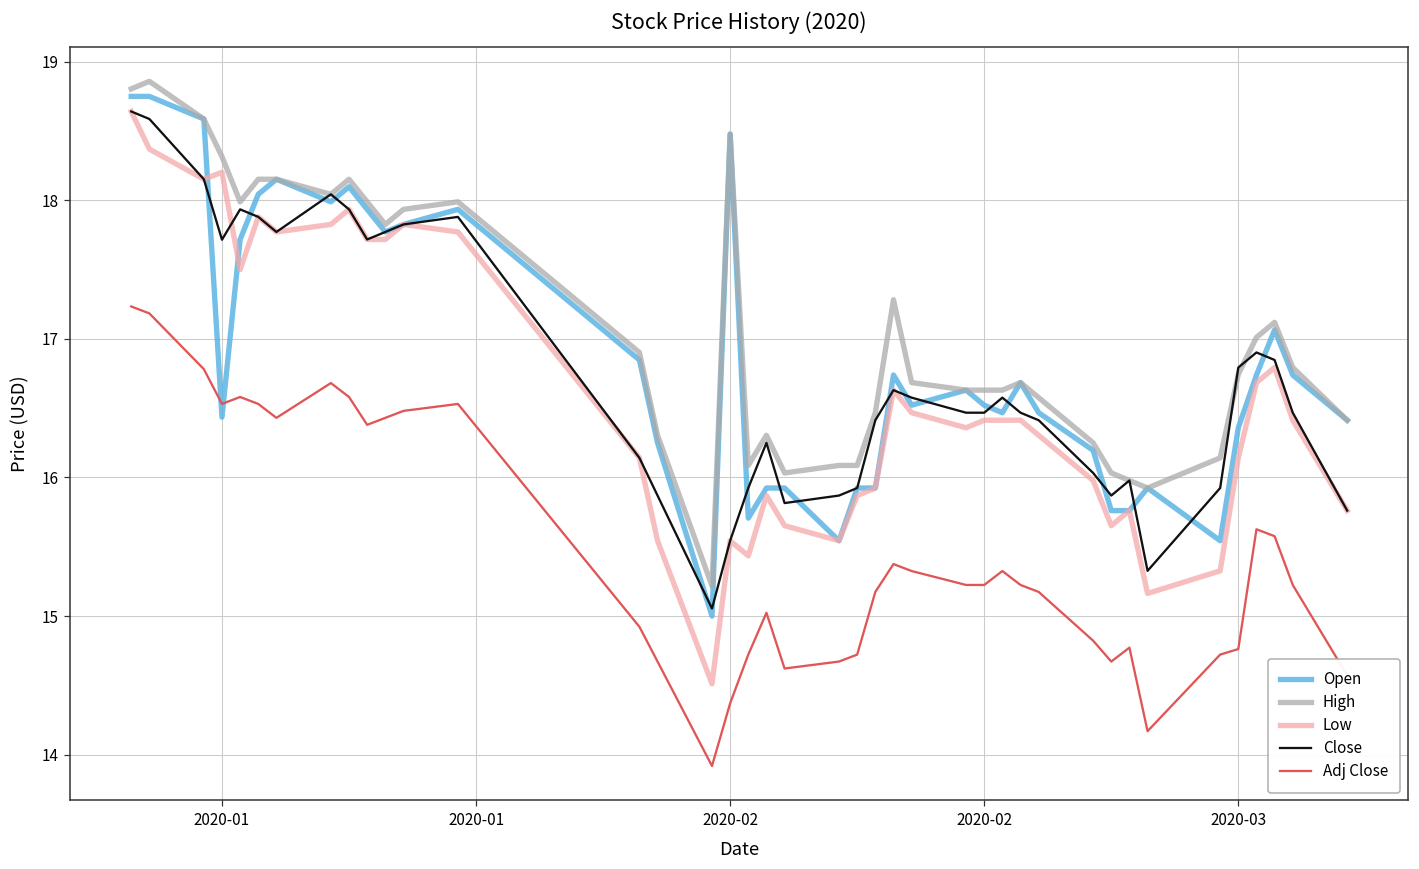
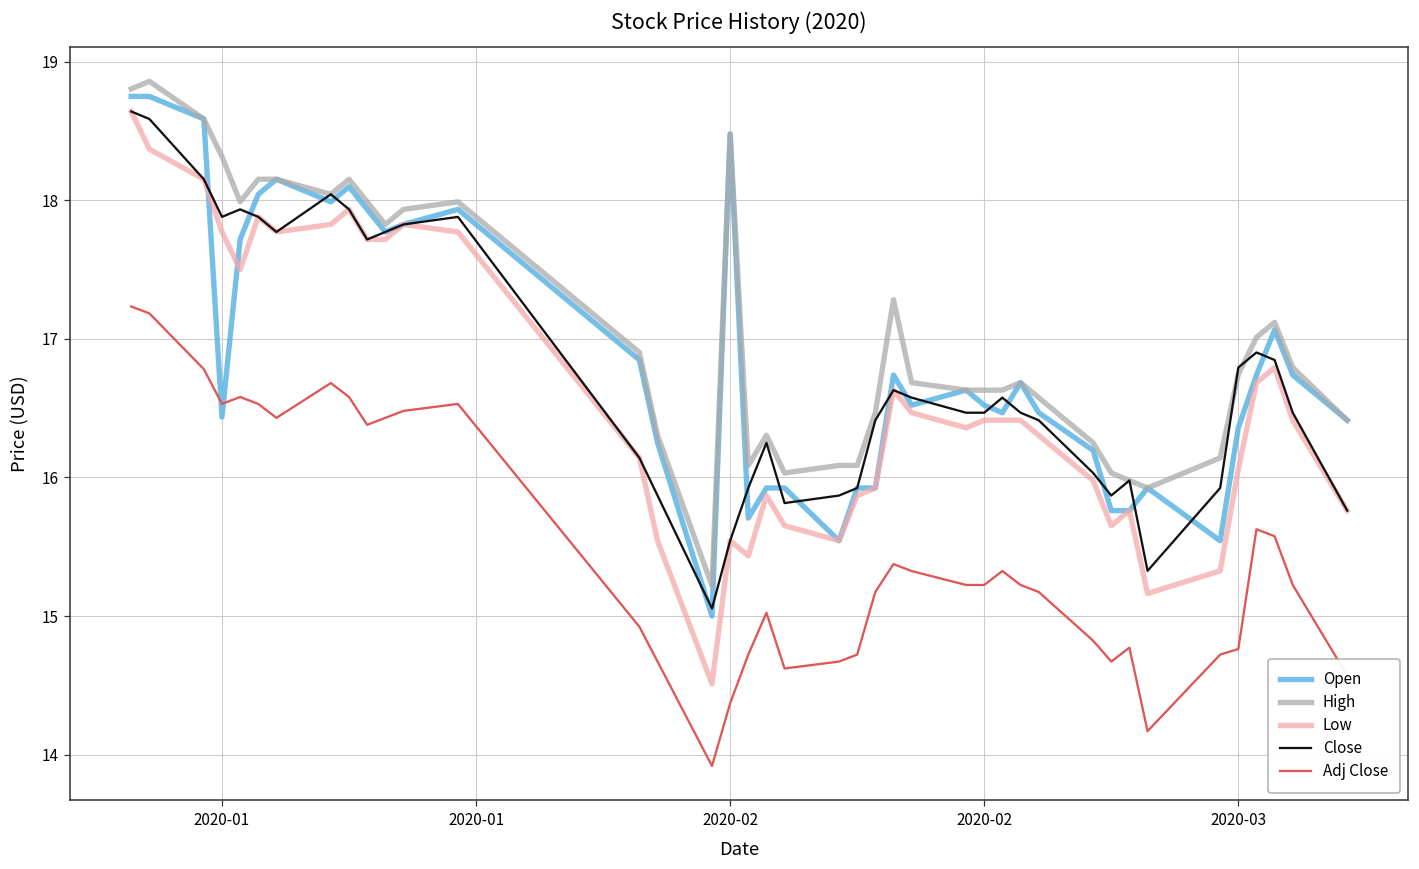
  {
    "Open": {
      "2020-01": 16.44,
      "2020-03": 16.36
    },
    "High": {
      "2020-01": 18.32,
      "2020-03": 16.75
    },
    "Low": {
-     "2020-01": 18.20,
-     "2020-03": 16.14
+     "2020-01": 17.77,
+     "2020-03": 16.06
    },
    "Close": {
-     "2020-01": 17.72,
+     "2020-01": 17.88,
      "2020-03": 16.79
    },
    "Adj Close": {
      "2020-01": 16.53,
      "2020-03": 14.76
    }
  }
